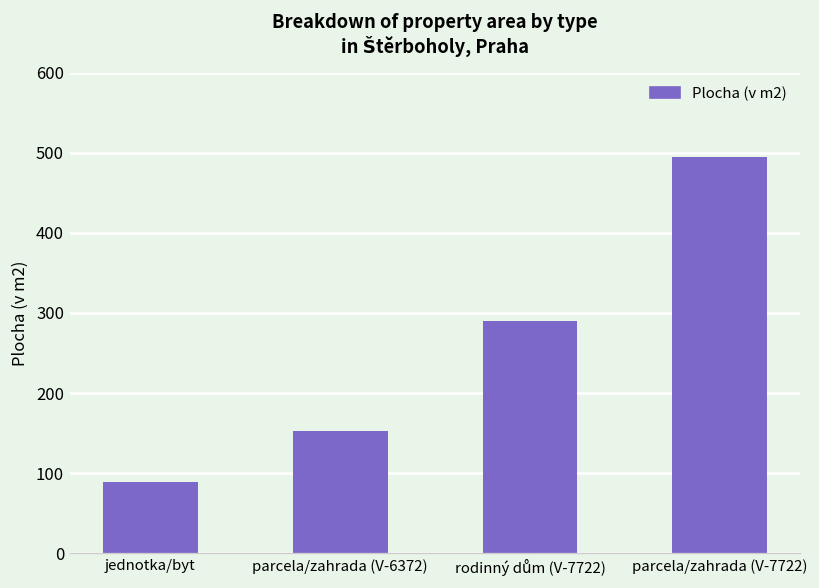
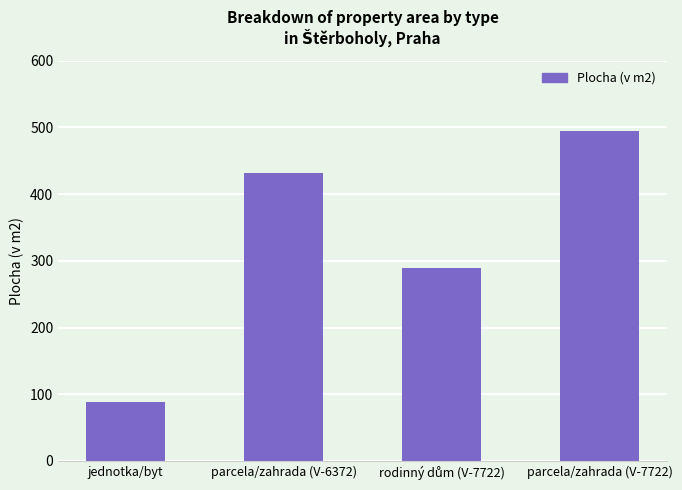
  {
    "jednotka/byt": 90,
-   "parcela/zahrada (V-6372)": 150,
+   "parcela/zahrada (V-6372)": 430,
    "rodinný dům (V-7722)": 290,
    "parcela/zahrada (V-7722)": 500
  }
